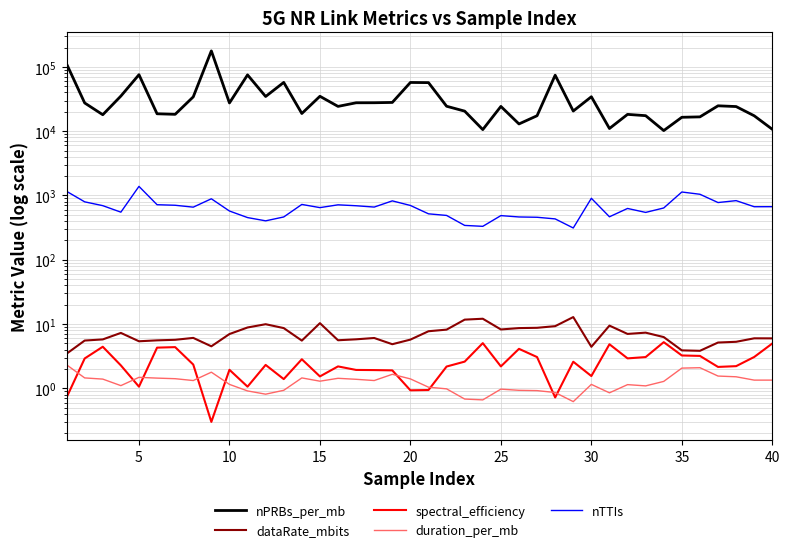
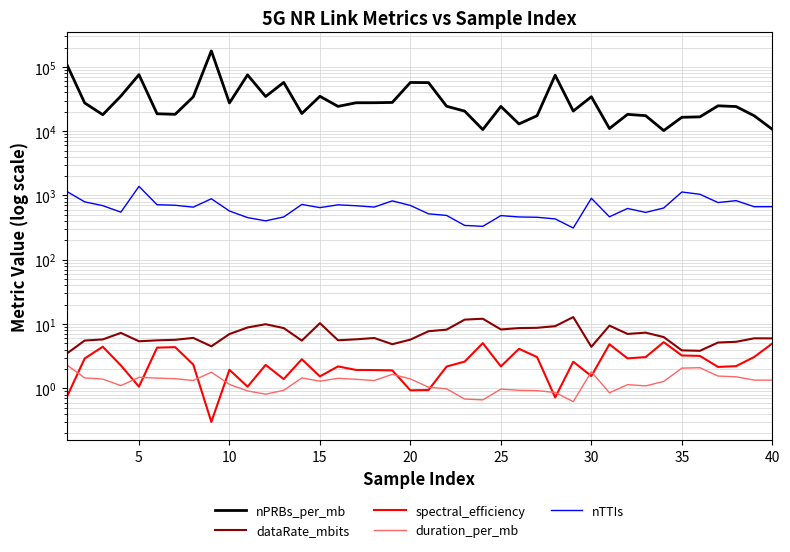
  {
    "nPRBs_per_mb": {
      "5": 80000,
      "10": 28000,
      "15": 30000,
      "20": 60000,
      "25": 24000,
      "30": 30000,
      "35": 16000,
      "40": 11000
    },
    "dataRate_mbits": {
      "5": 5,
      "10": 7,
      "15": 10,
      "20": 6,
      "25": 8,
      "30": 4,
      "35": 4,
      "40": 6
    },
    "spectral_efficiency": {
      "5": 1.1,
      "10": 1.9,
      "15": 1.5,
      "20": 0.9,
      "25": 2.2,
      "30": 1.6,
      "35": 3,
      "40": 5
    },
    "duration_per_mb": {
      "5": 1.5,
      "10": 1.2,
      "15": 1.3,
      "20": 1.4,
      "25": 1.0,
-     "30": 1.2,
+     "30": 1.8,
      "35": 2.1,
      "40": 1.3
    },
    "nTTIs": {
      "5": 1400,
      "10": 600,
      "15": 600,
      "20": 700,
      "25": 500,
      "30": 900,
      "35": 1100,
      "40": 700
    }
  }
